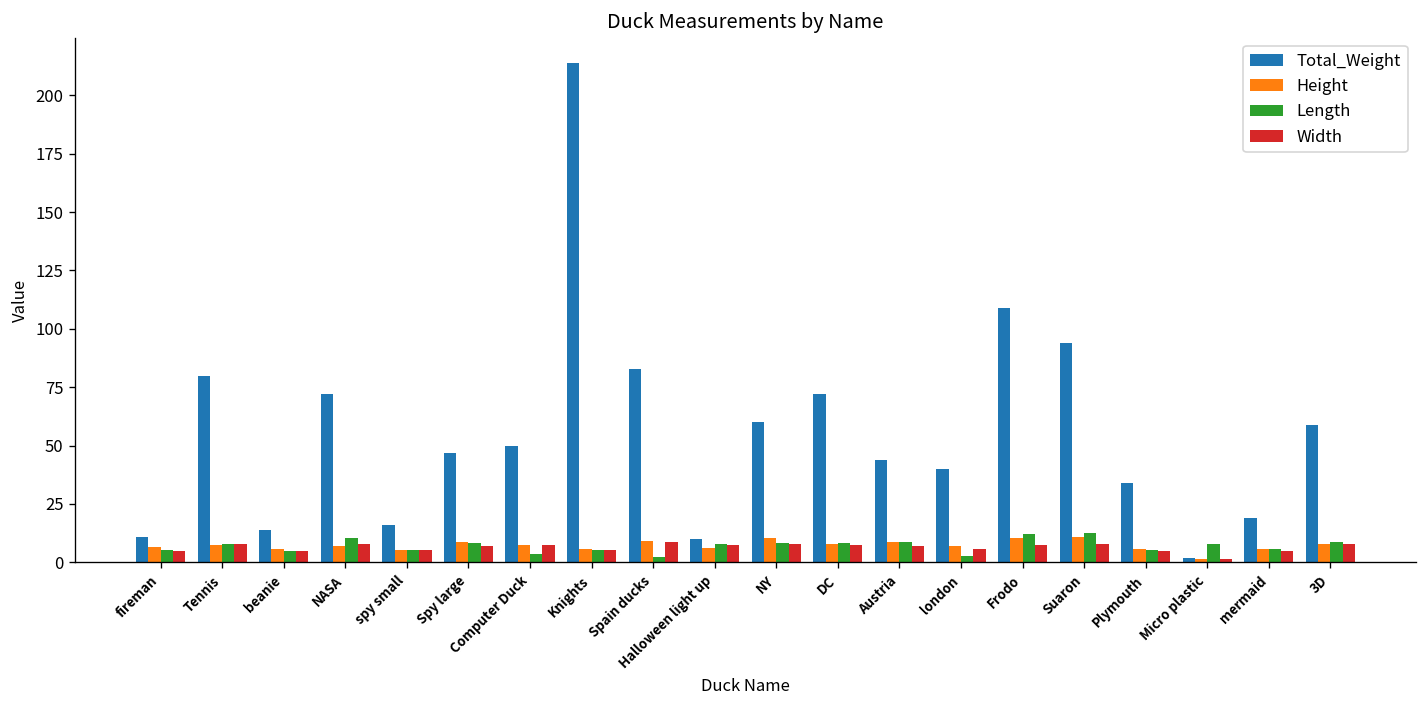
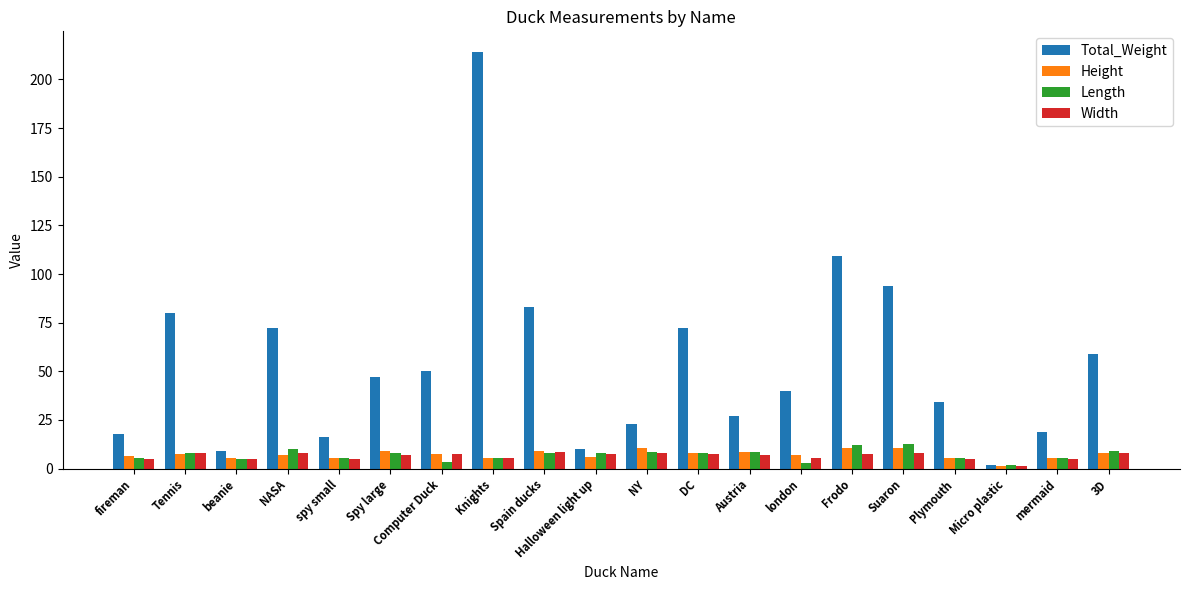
  {
    "Total_Weight": {
-     "fireman": 11,
+     "fireman": 18,
      "Tennis": 80,
-     "beanie": 14,
+     "beanie": 9,
      "NASA": 72,
      "spy small": 16,
      "Spy large": 47,
      "Computer Duck": 50,
      "Knights": 214,
      "Spain ducks": 83,
      "Halloween light up": 10,
-     "NY": 60,
+     "NY": 23,
      "DC": 72,
-     "Austria": 44,
+     "Austria": 27,
      "london": 40,
      "Frodo": 109,
      "Suaron": 94,
      "Plymouth": 34,
      "Micro plastic": 2,
      "mermaid": 19,
      "3D": 59
    },
    "Height": {
      "fireman": 7,
      "Tennis": 8,
      "beanie": 6,
      "NASA": 7,
      "spy small": 5,
      "Spy large": 9,
      "Computer Duck": 7,
      "Knights": 6,
      "Spain ducks": 9,
      "Halloween light up": 6,
      "NY": 11,
      "DC": 8,
      "Austria": 9,
      "london": 7,
      "Frodo": 11,
      "Suaron": 11,
      "Plymouth": 6,
      "Micro plastic": 2,
      "mermaid": 6,
      "3D": 8
    },
    "Length": {
      "fireman": 5,
      "Tennis": 8,
      "beanie": 5,
      "NASA": 10,
      "spy small": 5,
      "Spy large": 8,
      "Computer Duck": 4,
      "Knights": 5,
-     "Spain ducks": 2,
+     "Spain ducks": 8,
      "Halloween light up": 8,
      "NY": 8,
      "DC": 8,
      "Austria": 9,
      "london": 3,
      "Frodo": 12,
      "Suaron": 13,
      "Plymouth": 5,
-     "Micro plastic": 8,
+     "Micro plastic": 2,
      "mermaid": 6,
      "3D": 9
    },
    "Width": {
      "fireman": 5,
      "Tennis": 8,
      "beanie": 5,
      "NASA": 8,
      "spy small": 5,
      "Spy large": 7,
      "Computer Duck": 7,
      "Knights": 5,
      "Spain ducks": 9,
      "Halloween light up": 8,
      "NY": 8,
      "DC": 7,
      "Austria": 7,
      "london": 6,
      "Frodo": 8,
      "Suaron": 8,
      "Plymouth": 5,
      "Micro plastic": 1,
      "mermaid": 5,
      "3D": 8
    }
  }
